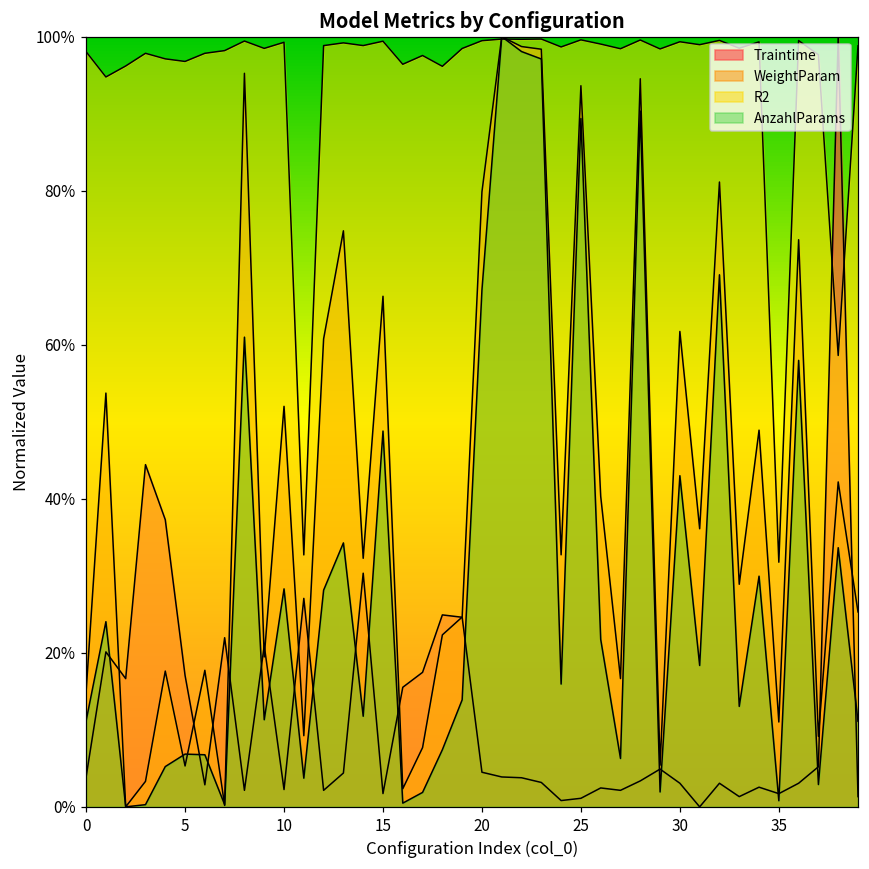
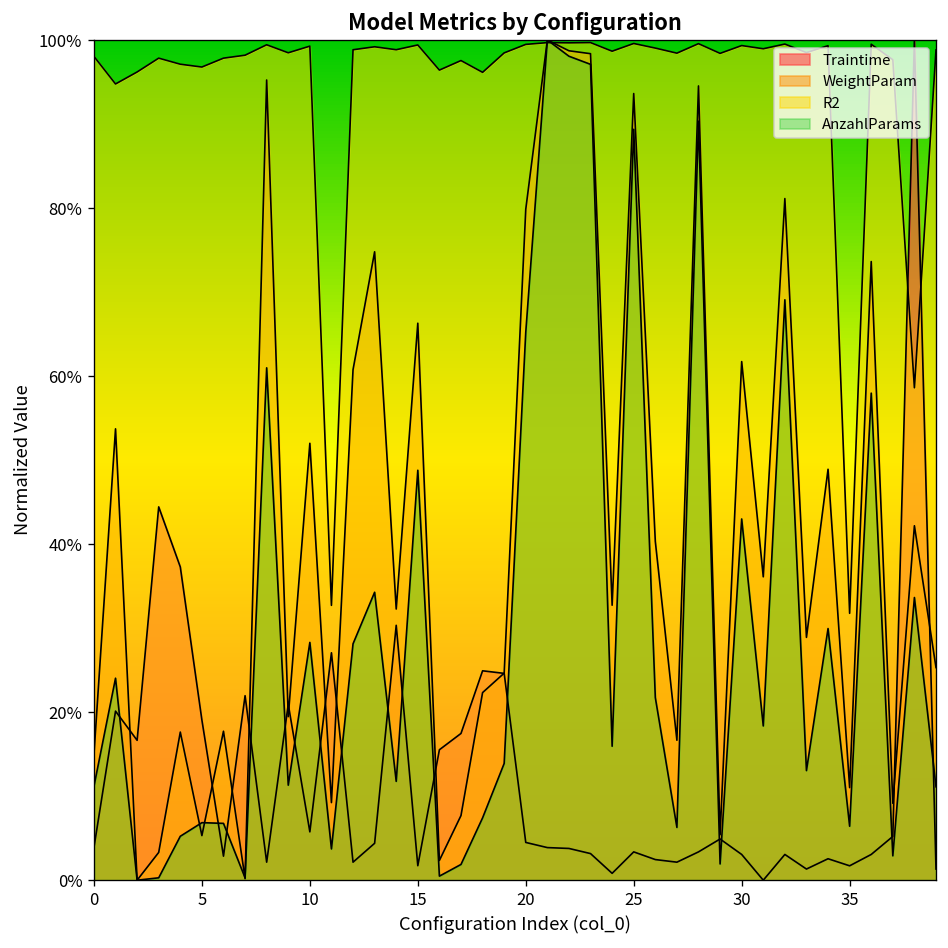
  {
    "Traintime": {
      "0": "4%",
-     "5": "17%",
-     "10": "2%",
+     "5": "19%",
+     "10": "6%",
      "15": "2%",
      "20": "4%",
-     "25": "1%",
+     "25": "3%",
      "30": "3%",
      "35": "2%"
    },
    "AnzahlParams": {
      "0": "11%",
      "5": "7%",
      "10": "28%",
      "15": "49%",
-     "20": "67%",
+     "20": "65%",
      "25": "89%",
      "30": "43%",
-     "35": "1%"
+     "35": "6%"
    }
  }
